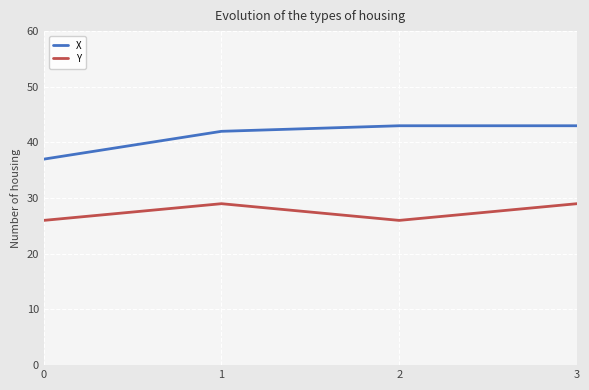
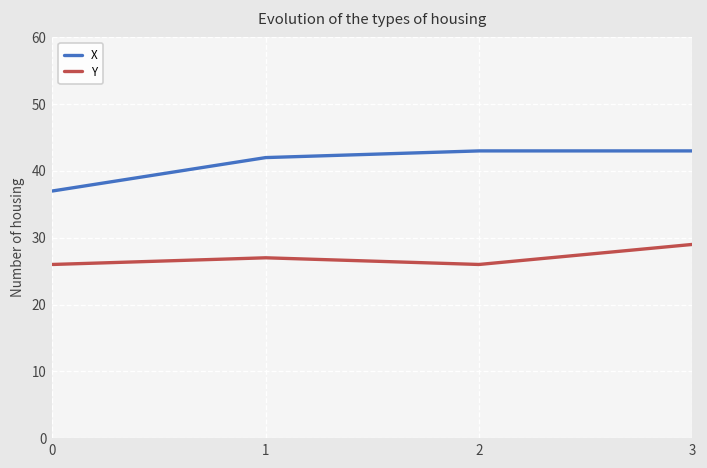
  {
    "X": {
      "0": 37,
      "1": 42,
      "2": 43,
      "3": 43
    },
    "Y": {
      "0": 26,
-     "1": 29,
+     "1": 27,
      "2": 26,
      "3": 29
    }
  }
